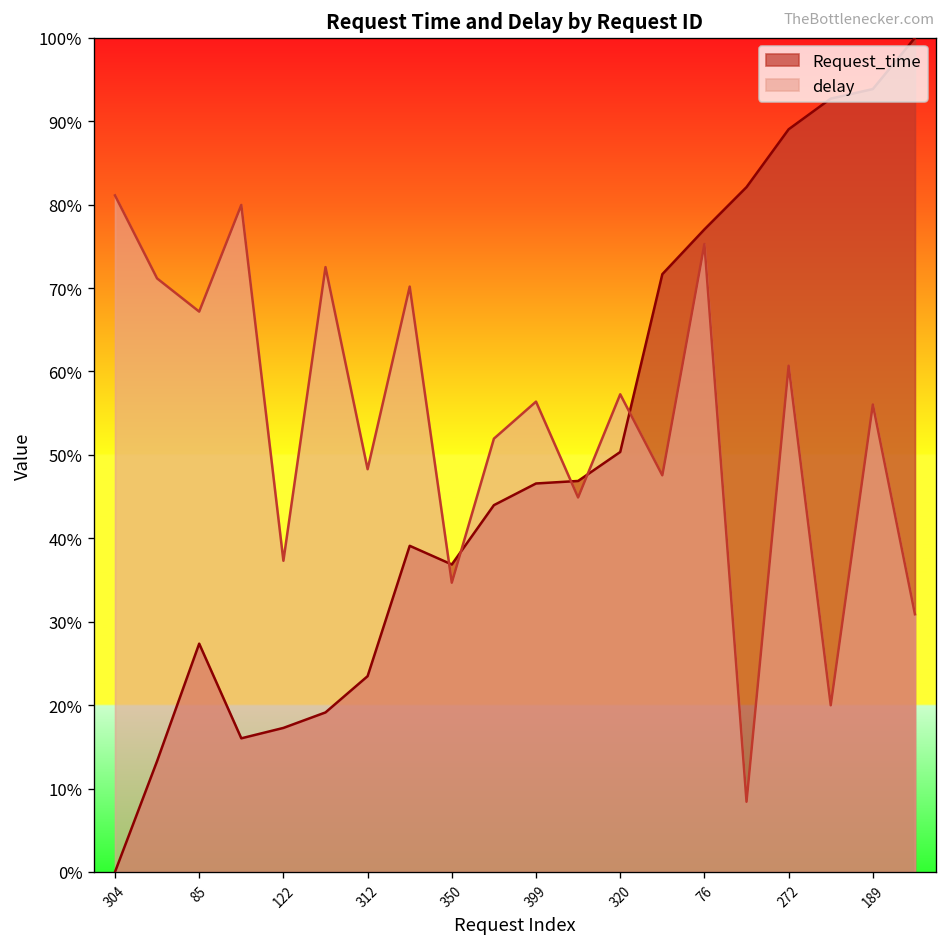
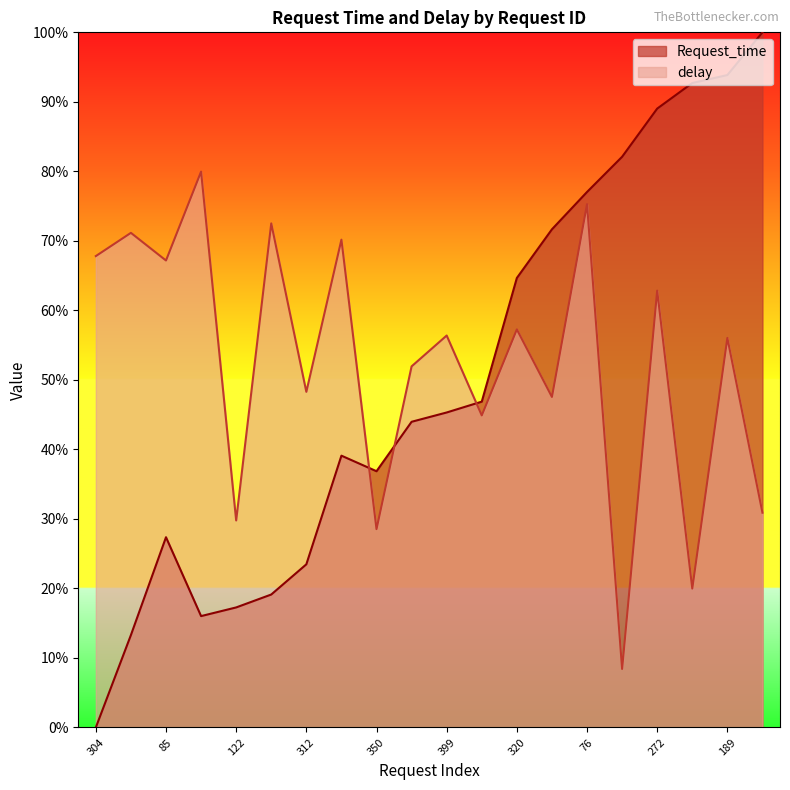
  {
    "Request_time": {
      "304": "0%",
      "85": "27%",
      "122": "17%",
      "312": "23%",
      "350": "37%",
-     "399": "47%",
-     "320": "50%",
+     "399": "45%",
+     "320": "65%",
      "76": "77%",
      "272": "89%"
    },
    "delay": {
-     "304": "81%",
+     "304": "68%",
      "85": "67%",
-     "122": "37%",
+     "122": "30%",
      "312": "48%",
-     "350": "35%",
+     "350": "29%",
      "399": "56%",
      "320": "57%",
      "76": "75%",
-     "272": "61%",
+     "272": "63%",
      "189": "56%"
    }
  }
